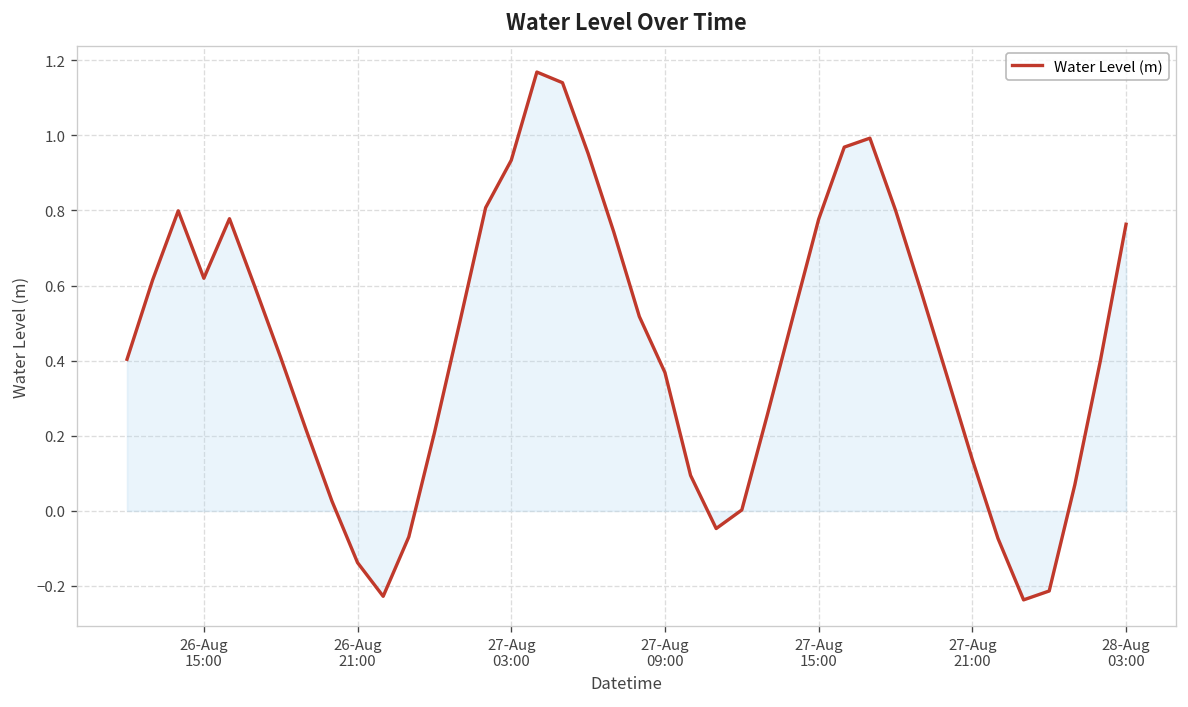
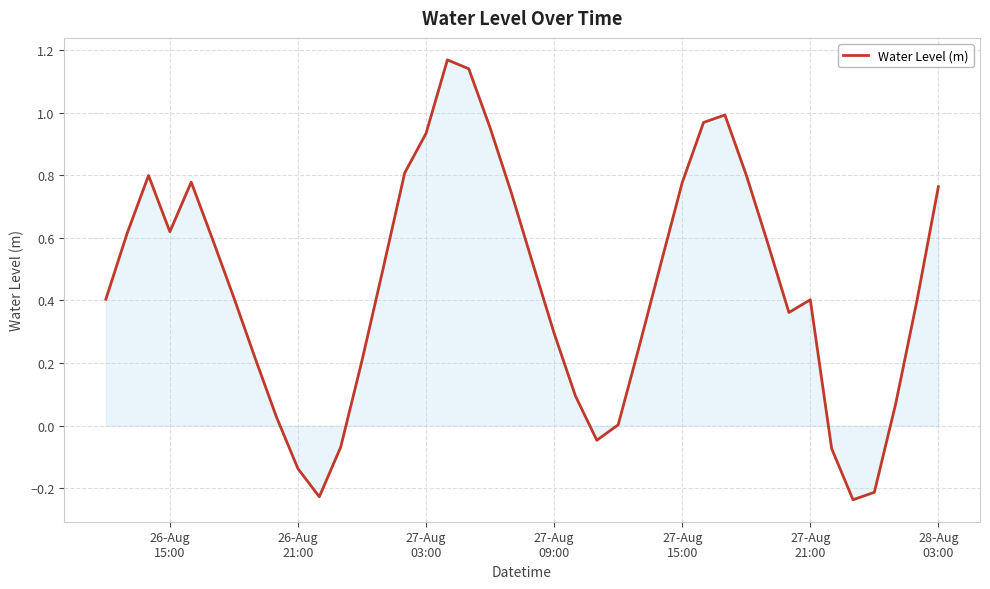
  {
    "Water Level (m)": {
      "26-Aug 21:00": -0.14,
-     "27-Aug 09:00": 0.37,
-     "27-Aug 21:00": 0.14
+     "27-Aug 09:00": 0.30,
+     "27-Aug 21:00": 0.40
    }
  }
